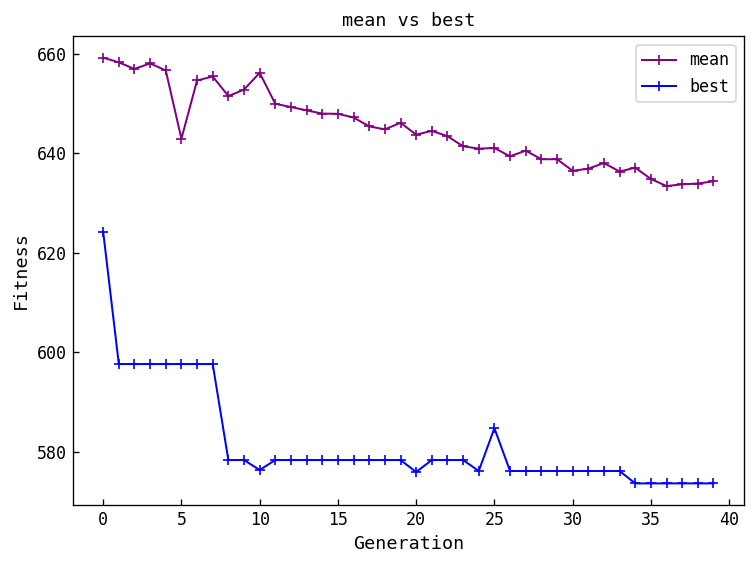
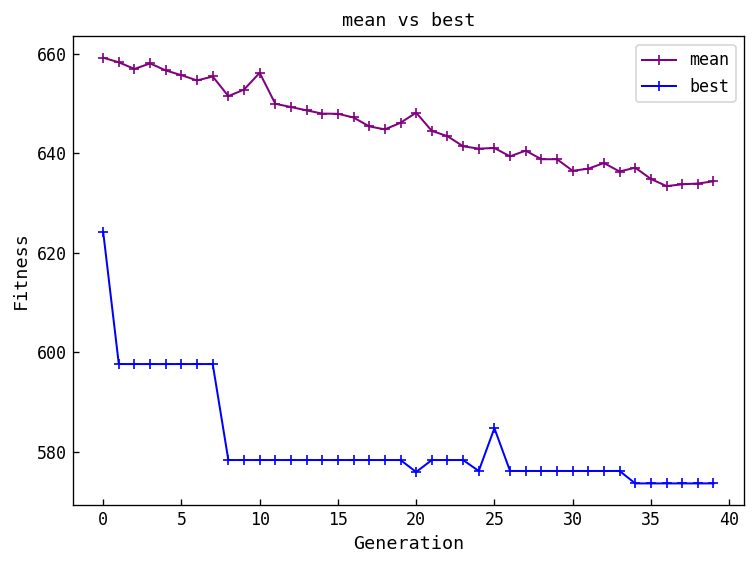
  {
    "mean": {
      "0": 659,
-     "5": 643,
+     "5": 656,
      "10": 656,
      "15": 648,
-     "20": 644,
+     "20": 648,
      "25": 641,
      "30": 636,
      "35": 635
    },
    "best": {
      "0": 624,
      "5": 598,
-     "10": 576,
+     "10": 578,
      "15": 578,
      "20": 576,
      "25": 585,
      "30": 576,
      "35": 574
    }
  }
